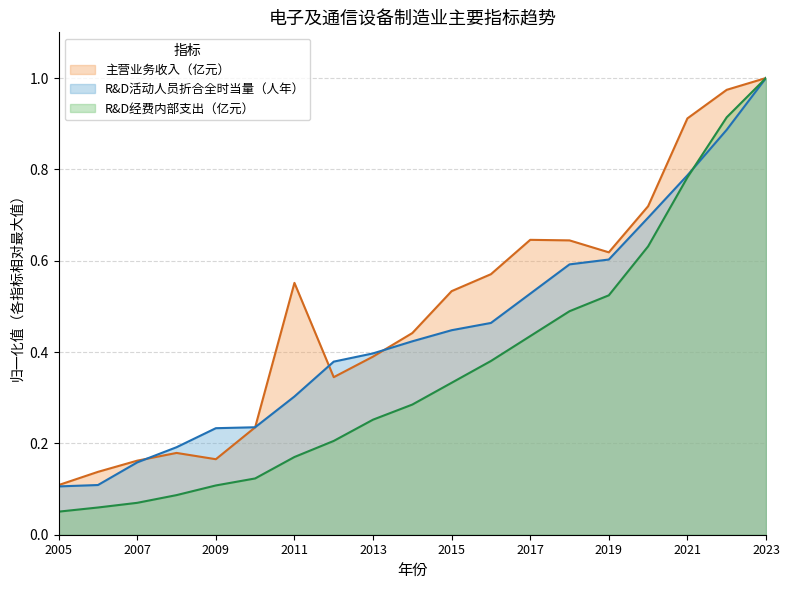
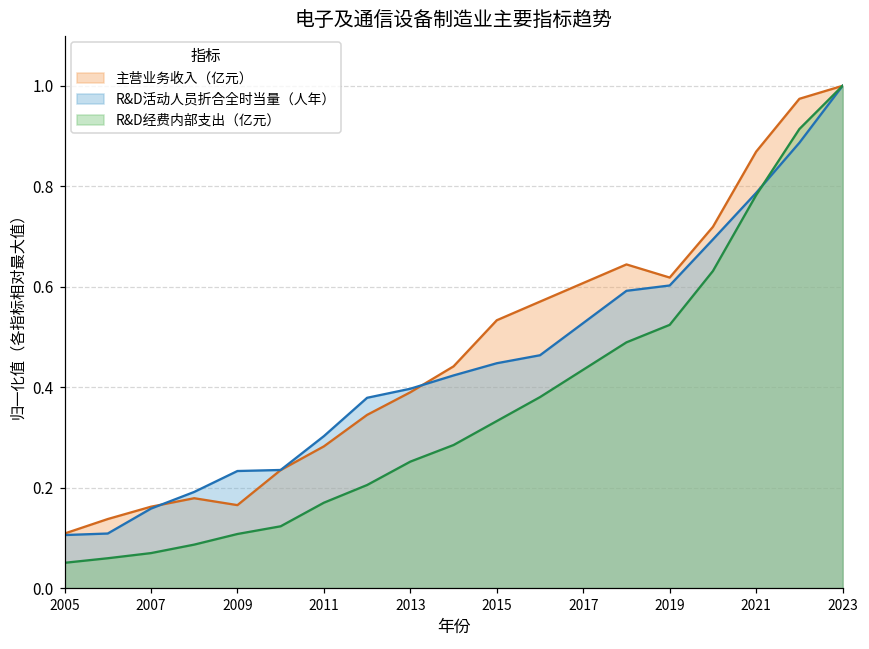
  {
    "主营业务收入（亿元）": {
      "2009": 0.17,
-     "2011": 0.55,
+     "2011": 0.28,
      "2013": 0.39,
      "2015": 0.53,
-     "2017": 0.65,
+     "2017": 0.61,
      "2019": 0.62,
-     "2021": 0.91
+     "2021": 0.87
    }
  }
